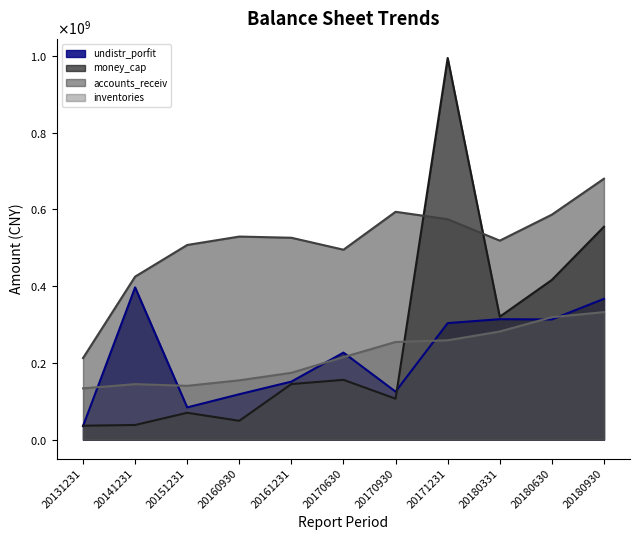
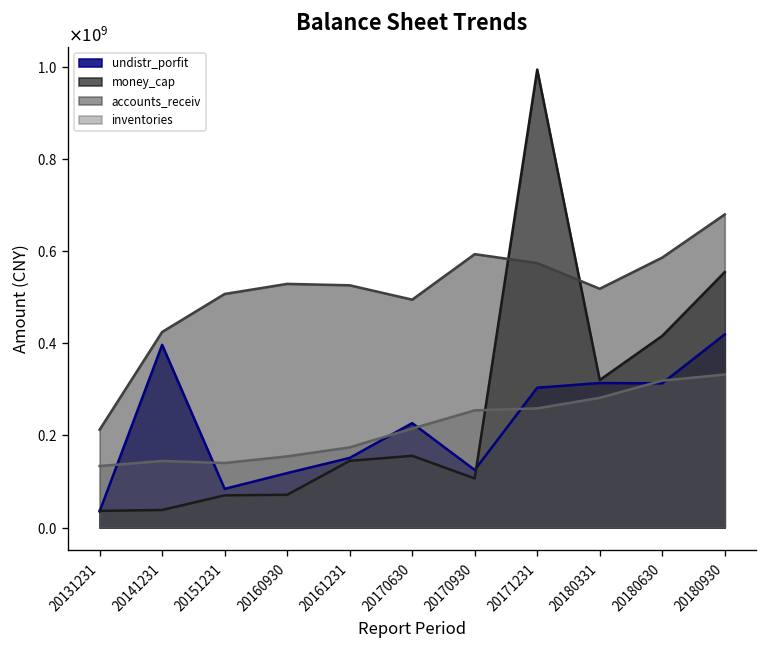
  {
    "undistr_porfit": {
      "20141231": 400000000,
      "20151231": 80000000,
      "20160930": 120000000,
      "20170630": 230000000,
      "20170930": 130000000,
      "20171231": 300000000,
-     "20180930": 370000000
+     "20180930": 420000000
    },
    "money_cap": {
      "20141231": 40000000,
      "20151231": 70000000,
-     "20160930": 50000000,
+     "20160930": 70000000,
      "20170630": 160000000,
      "20170930": 110000000,
      "20171231": 990000000,
      "20180630": 420000000,
      "20180930": 550000000
    }
  }
